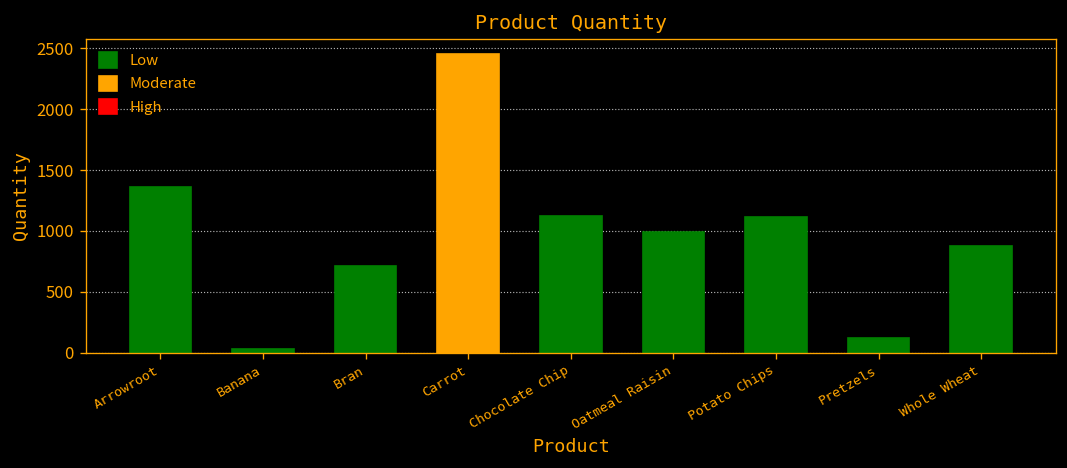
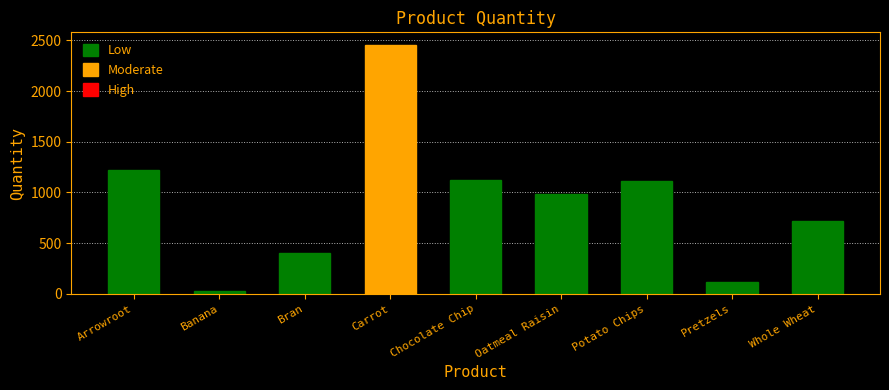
  {
-   "Arrowroot": 1360,
+   "Arrowroot": 1220,
    "Banana": 30,
-   "Bran": 710,
+   "Bran": 400,
    "Carrot": 2460,
    "Chocolate Chip": 1120,
    "Oatmeal Raisin": 990,
    "Potato Chips": 1120,
    "Pretzels": 120,
-   "Whole Wheat": 880
+   "Whole Wheat": 720
  }
